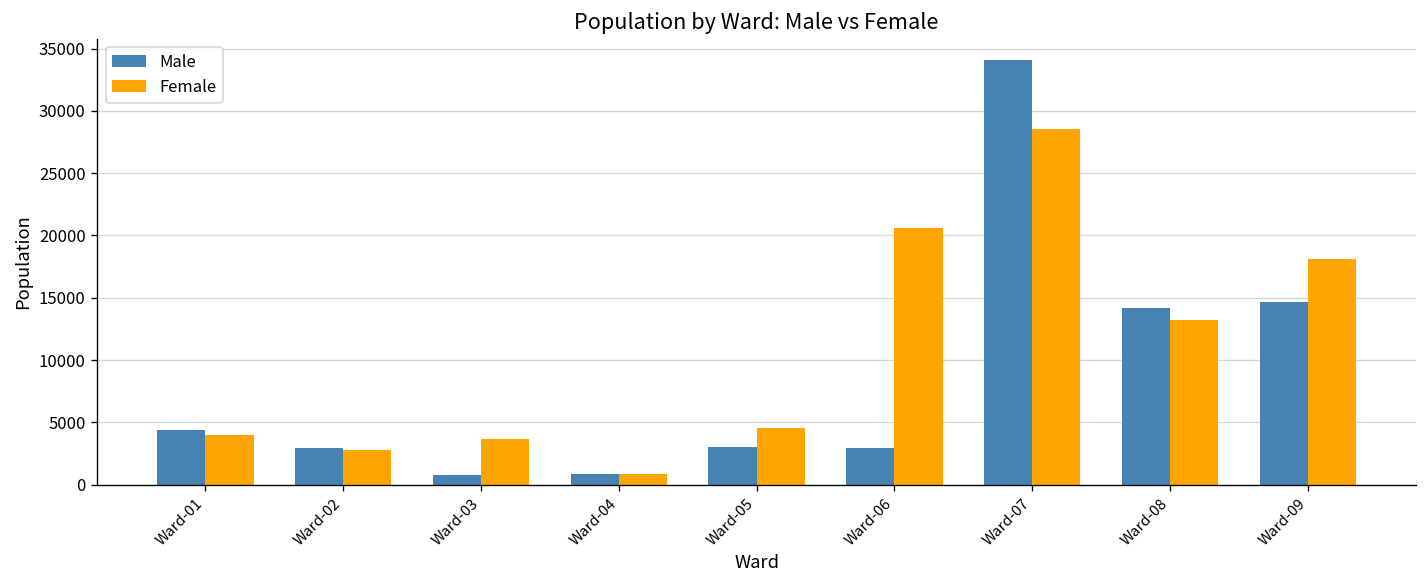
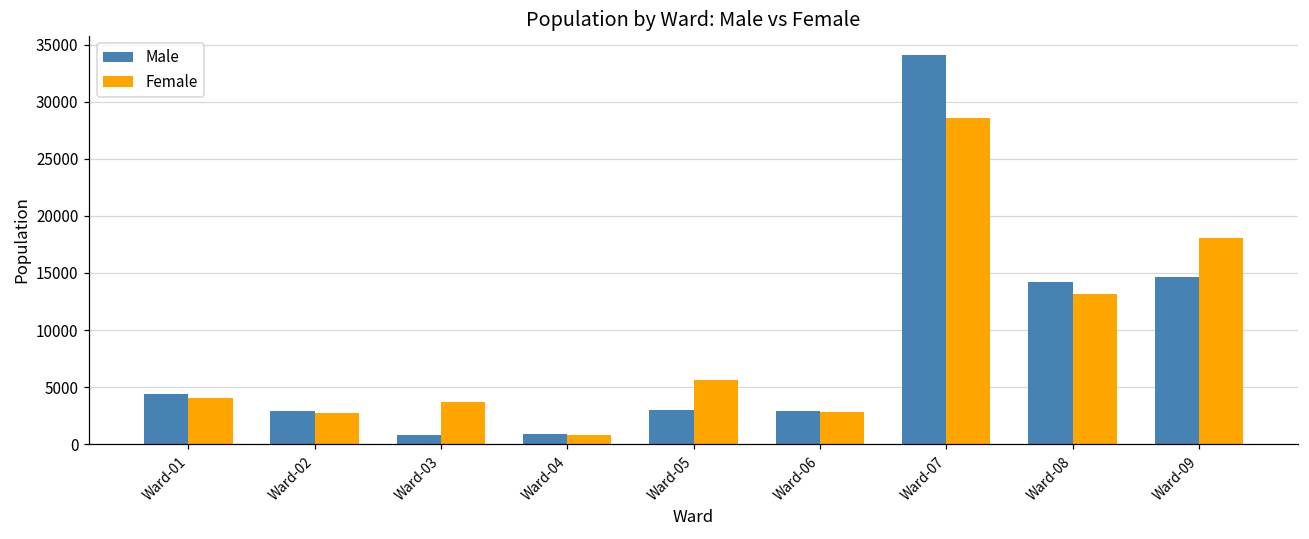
  {
    "Male": {
      "Ward-01": 4400,
      "Ward-02": 2900,
      "Ward-03": 800,
      "Ward-04": 900,
      "Ward-05": 3000,
      "Ward-06": 2900,
      "Ward-07": 34100,
      "Ward-08": 14200,
      "Ward-09": 14700
    },
    "Female": {
      "Ward-01": 4000,
      "Ward-02": 2700,
      "Ward-03": 3700,
      "Ward-04": 800,
-     "Ward-05": 4500,
-     "Ward-06": 20600,
+     "Ward-05": 5600,
+     "Ward-06": 2800,
      "Ward-07": 28500,
      "Ward-08": 13200,
      "Ward-09": 18100
    }
  }
